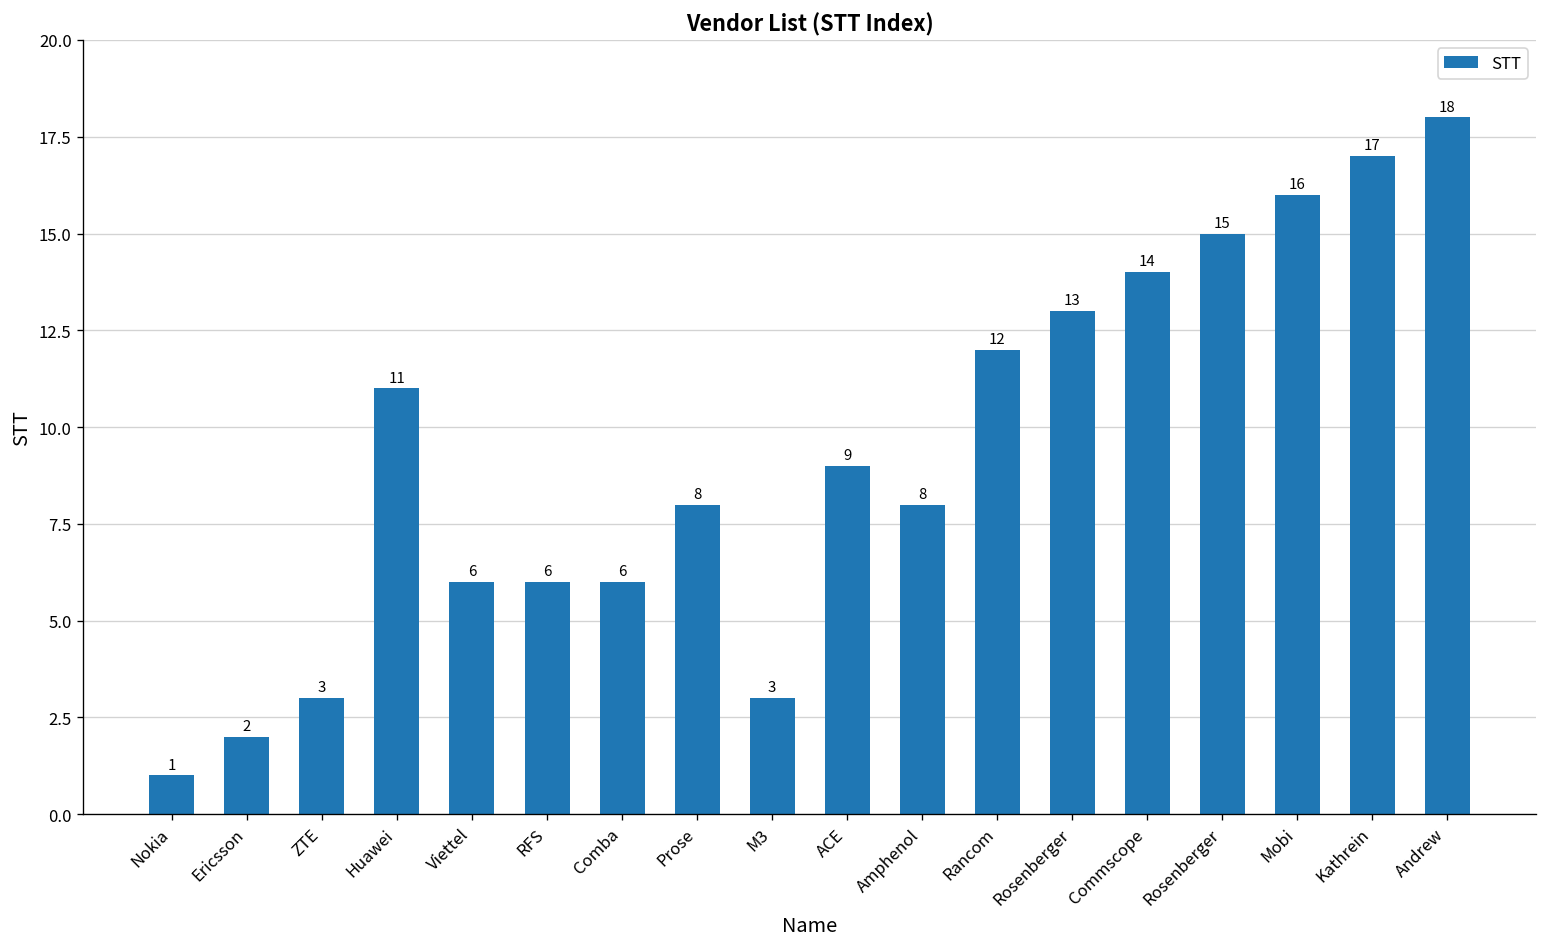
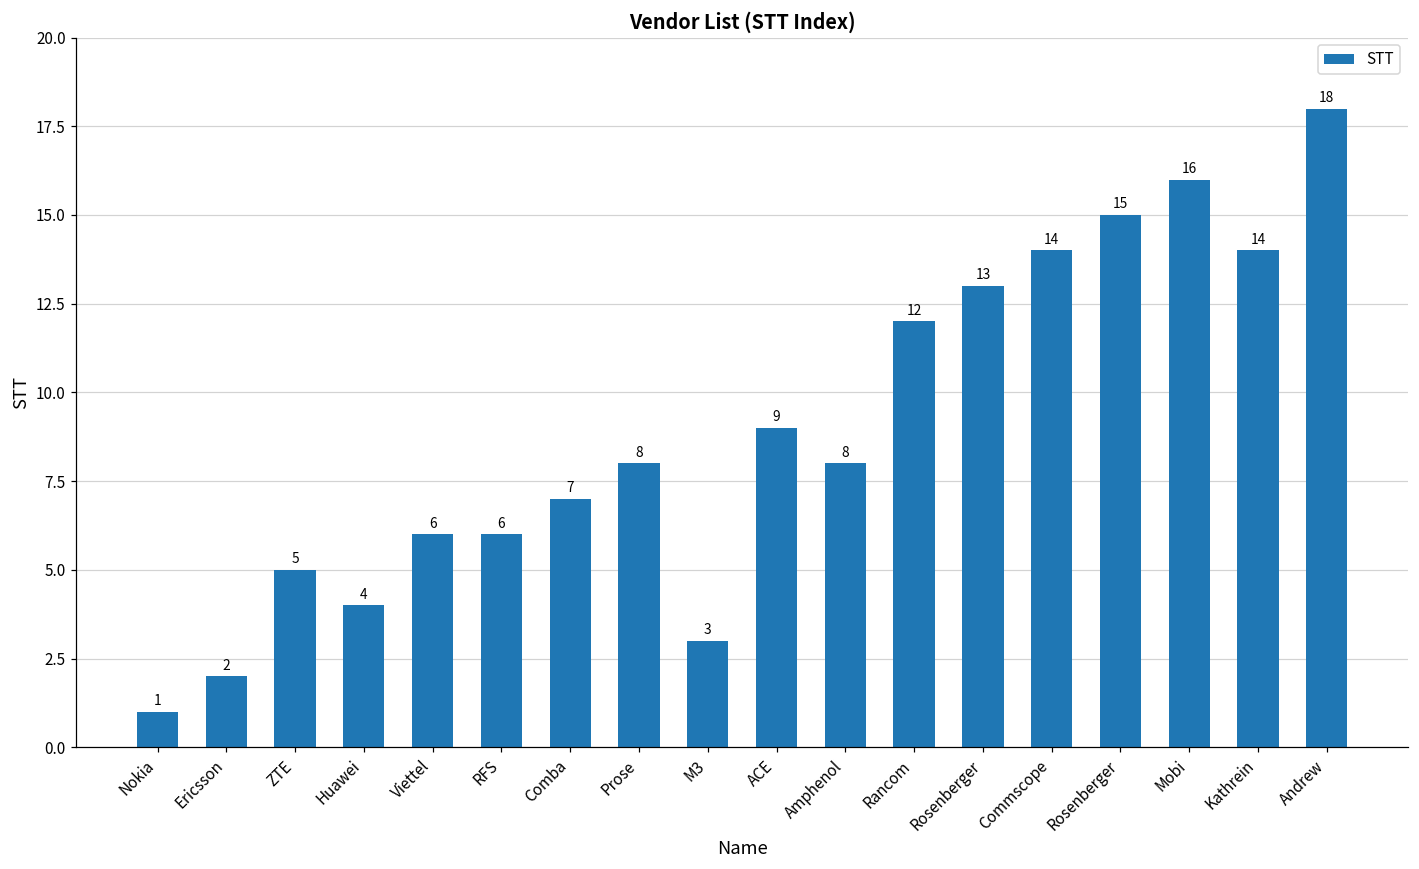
  {
    "Nokia": 1,
    "Ericsson": 2,
-   "ZTE": 3,
-   "Huawei": 11,
+   "ZTE": 5,
+   "Huawei": 4,
    "Viettel": 6,
    "RFS": 6,
-   "Comba": 6,
+   "Comba": 7,
    "Prose": 8,
    "M3": 3,
    "ACE": 9,
    "Amphenol": 8,
    "Rancom": 12,
    "Commscope": 14,
    "Mobi": 16,
-   "Kathrein": 17,
+   "Kathrein": 14,
    "Andrew": 18
  }
